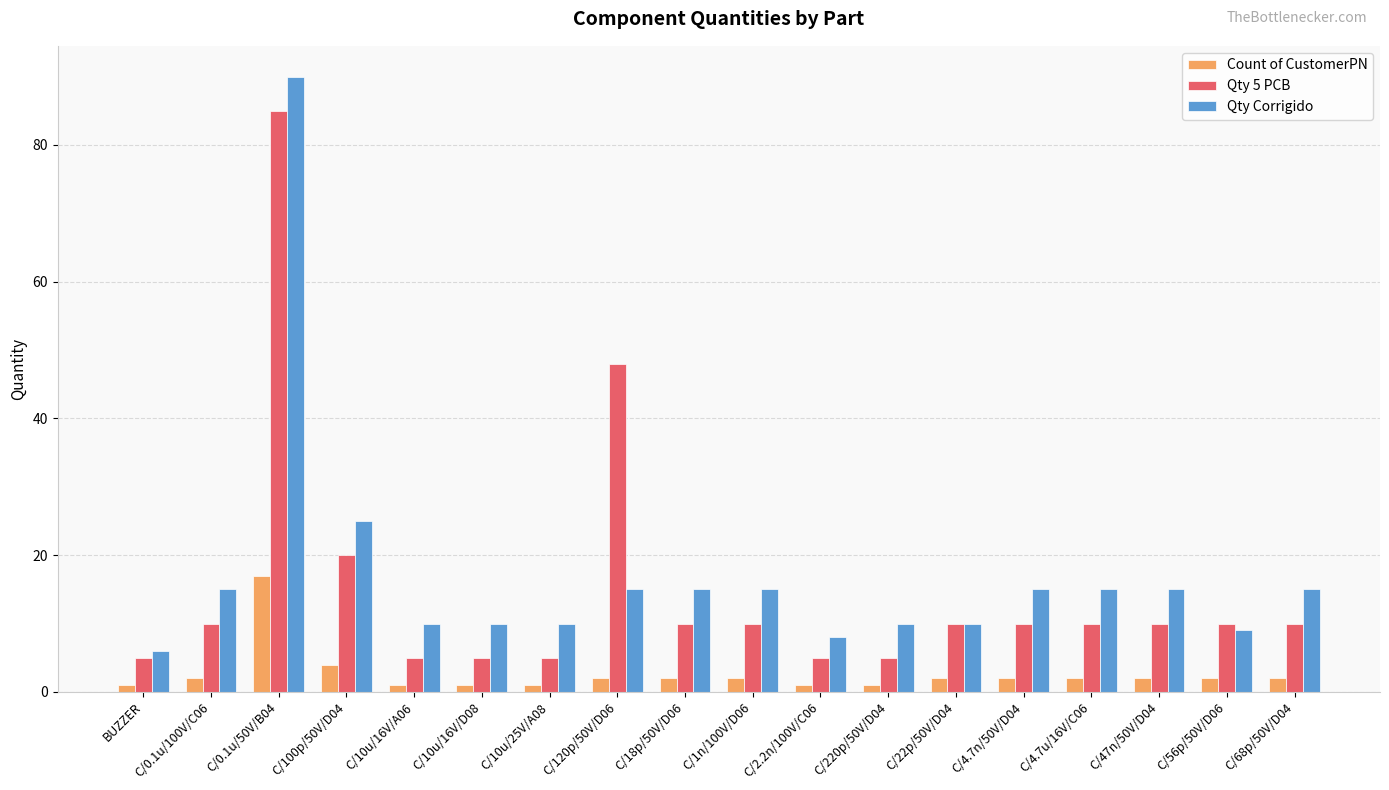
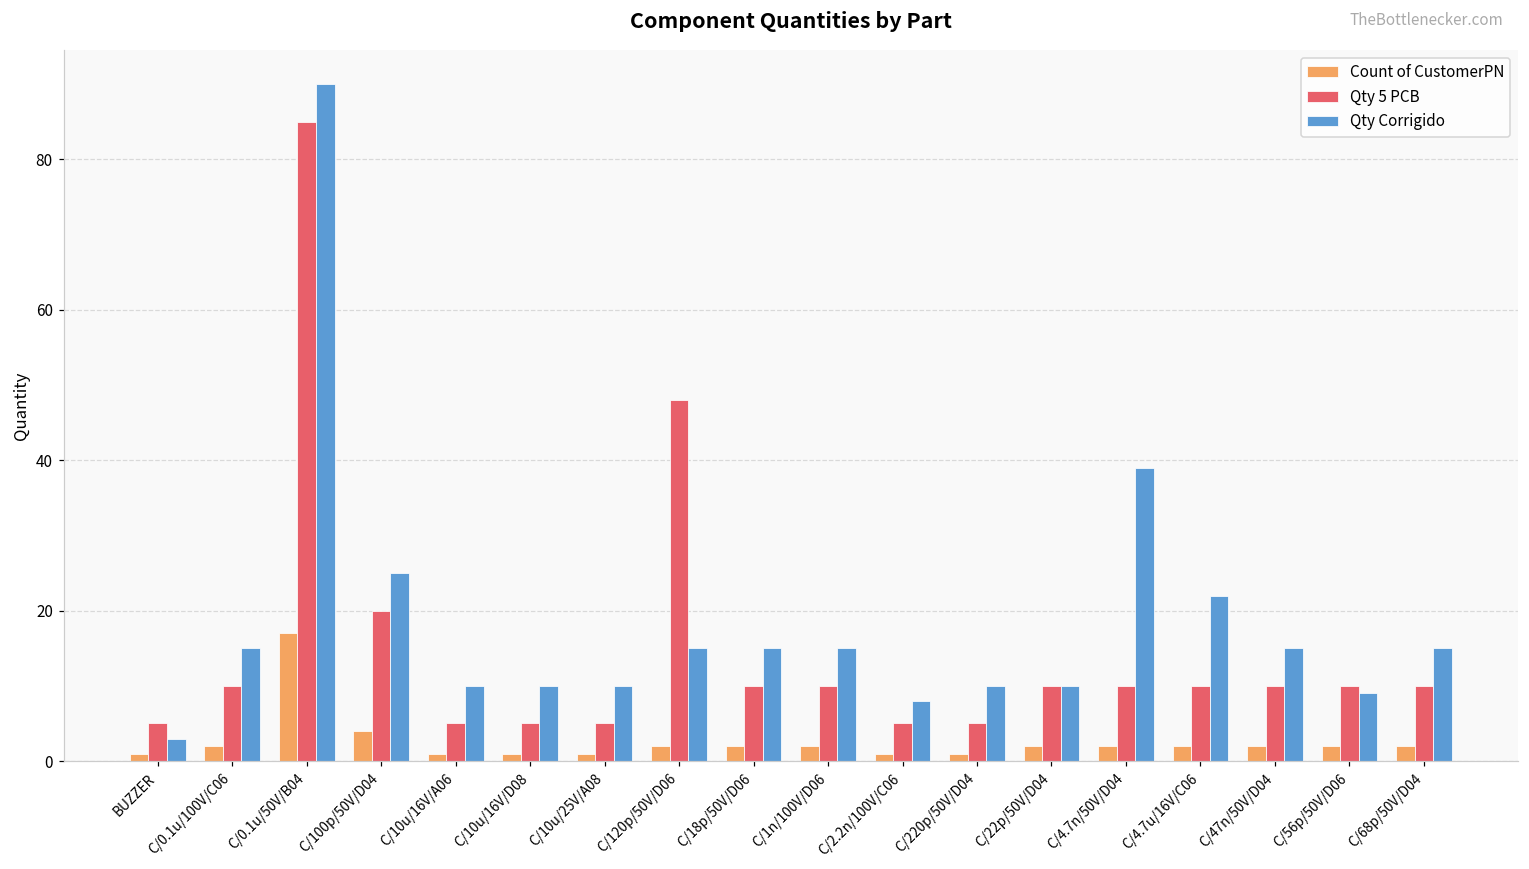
  {
    "Count of CustomerPN": {
      "BUZZER": 1,
      "C/0.1u/100V/C06": 2,
      "C/0.1u/50V/B04": 17,
      "C/100p/50V/D04": 4,
      "C/10u/16V/A06": 1,
      "C/10u/16V/D08": 1,
      "C/10u/25V/A08": 1,
      "C/120p/50V/D06": 2,
      "C/18p/50V/D06": 2,
      "C/1n/100V/D06": 2,
      "C/2.2n/100V/C06": 1,
      "C/220p/50V/D04": 1,
      "C/22p/50V/D04": 2,
      "C/4.7n/50V/D04": 2,
      "C/4.7u/16V/C06": 2,
      "C/47n/50V/D04": 2,
      "C/56p/50V/D06": 2,
      "C/68p/50V/D04": 2
    },
    "Qty 5 PCB": {
      "BUZZER": 5,
      "C/0.1u/100V/C06": 10,
      "C/0.1u/50V/B04": 85,
      "C/100p/50V/D04": 20,
      "C/10u/16V/A06": 5,
      "C/10u/16V/D08": 5,
      "C/10u/25V/A08": 5,
      "C/120p/50V/D06": 48,
      "C/18p/50V/D06": 10,
      "C/1n/100V/D06": 10,
      "C/2.2n/100V/C06": 5,
      "C/220p/50V/D04": 5,
      "C/22p/50V/D04": 10,
      "C/4.7n/50V/D04": 10,
      "C/4.7u/16V/C06": 10,
      "C/47n/50V/D04": 10,
      "C/56p/50V/D06": 10,
      "C/68p/50V/D04": 10
    },
    "Qty Corrigido": {
-     "BUZZER": 6,
+     "BUZZER": 3,
      "C/0.1u/100V/C06": 15,
      "C/0.1u/50V/B04": 90,
      "C/100p/50V/D04": 25,
      "C/10u/16V/A06": 10,
      "C/10u/16V/D08": 10,
      "C/10u/25V/A08": 10,
      "C/120p/50V/D06": 15,
      "C/18p/50V/D06": 15,
      "C/1n/100V/D06": 15,
      "C/2.2n/100V/C06": 8,
      "C/220p/50V/D04": 10,
      "C/22p/50V/D04": 10,
-     "C/4.7n/50V/D04": 15,
-     "C/4.7u/16V/C06": 15,
+     "C/4.7n/50V/D04": 39,
+     "C/4.7u/16V/C06": 22,
      "C/47n/50V/D04": 15,
      "C/56p/50V/D06": 9,
      "C/68p/50V/D04": 15
    }
  }
